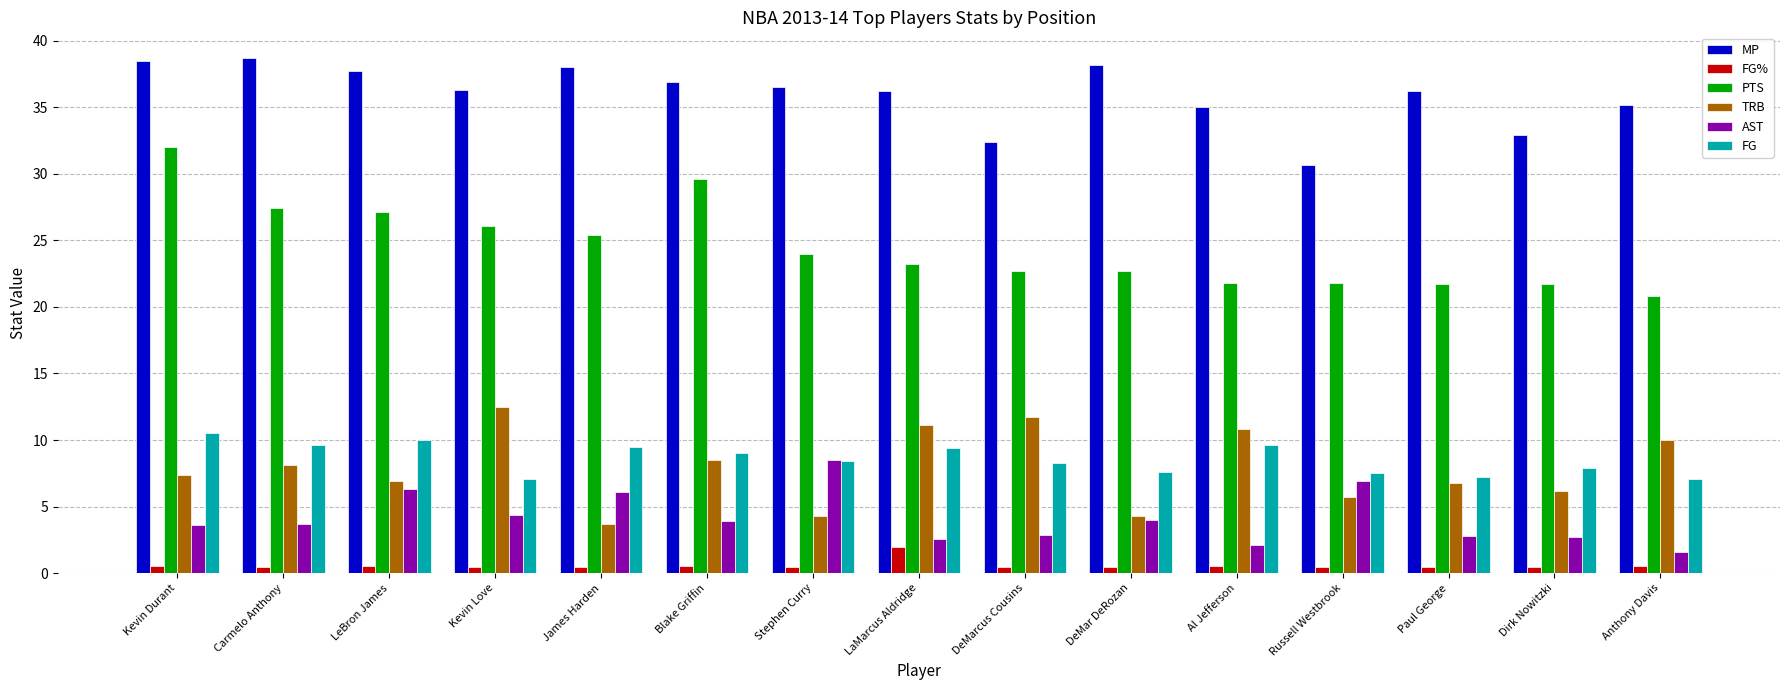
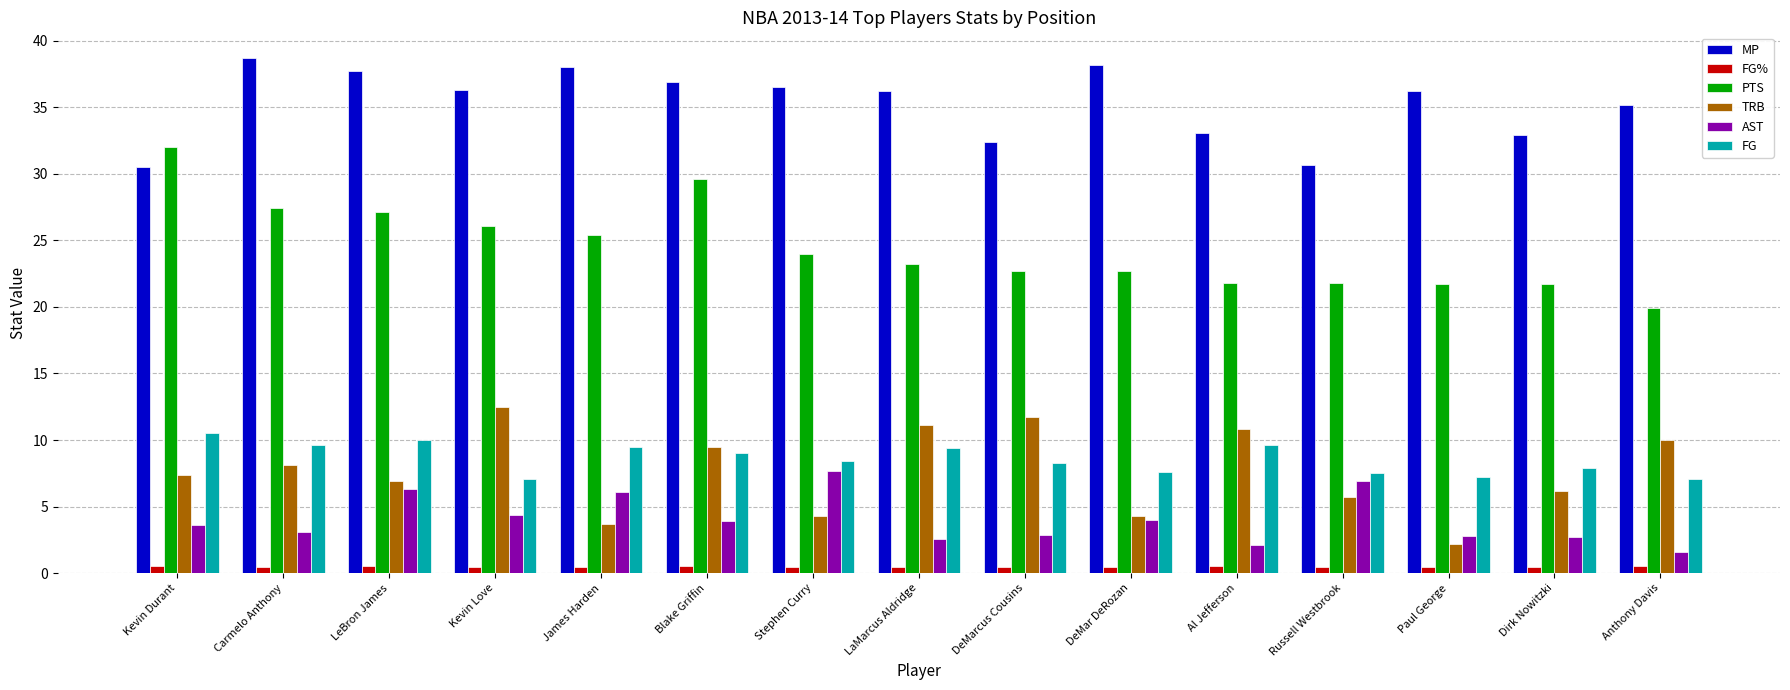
  {
    "MP": {
-     "Kevin Durant": 38.5,
+     "Kevin Durant": 30.5,
      "Carmelo Anthony": 38.7,
      "LeBron James": 37.7,
      "Kevin Love": 36.3,
      "James Harden": 38.0,
      "Blake Griffin": 36.9,
      "Stephen Curry": 36.5,
      "LaMarcus Aldridge": 36.2,
      "DeMarcus Cousins": 32.4,
      "DeMar DeRozan": 38.2,
-     "Al Jefferson": 35.0,
+     "Al Jefferson": 33.1,
      "Russell Westbrook": 30.7,
      "Paul George": 36.2,
      "Dirk Nowitzki": 32.9,
      "Anthony Davis": 35.2
    },
    "FG%": {
      "Kevin Durant": 0.5,
      "Carmelo Anthony": 0.5,
      "LeBron James": 0.6,
      "Kevin Love": 0.5,
      "James Harden": 0.5,
      "Blake Griffin": 0.5,
      "Stephen Curry": 0.5,
-     "LaMarcus Aldridge": 2.0,
+     "LaMarcus Aldridge": 0.5,
      "DeMarcus Cousins": 0.5,
      "DeMar DeRozan": 0.4,
      "Al Jefferson": 0.5,
      "Russell Westbrook": 0.4,
      "Paul George": 0.4,
      "Dirk Nowitzki": 0.5,
      "Anthony Davis": 0.5
    },
    "PTS": {
      "Kevin Durant": 32.0,
      "Carmelo Anthony": 27.4,
      "LeBron James": 27.1,
      "Kevin Love": 26.1,
      "James Harden": 25.4,
      "Blake Griffin": 29.6,
      "Stephen Curry": 24.0,
      "LaMarcus Aldridge": 23.2,
      "DeMarcus Cousins": 22.7,
      "DeMar DeRozan": 22.7,
      "Al Jefferson": 21.8,
      "Russell Westbrook": 21.8,
      "Paul George": 21.7,
      "Dirk Nowitzki": 21.7,
-     "Anthony Davis": 20.8
+     "Anthony Davis": 19.9
    },
    "TRB": {
      "Kevin Durant": 7.4,
      "Carmelo Anthony": 8.1,
      "LeBron James": 6.9,
      "Kevin Love": 12.5,
      "James Harden": 3.7,
-     "Blake Griffin": 8.5,
+     "Blake Griffin": 9.5,
      "Stephen Curry": 4.3,
      "LaMarcus Aldridge": 11.1,
      "DeMarcus Cousins": 11.7,
      "DeMar DeRozan": 4.3,
      "Al Jefferson": 10.8,
      "Russell Westbrook": 5.7,
-     "Paul George": 6.8,
+     "Paul George": 2.2,
      "Dirk Nowitzki": 6.2,
      "Anthony Davis": 10.0
    },
    "AST": {
      "Kevin Durant": 3.6,
-     "Carmelo Anthony": 3.7,
+     "Carmelo Anthony": 3.1,
      "LeBron James": 6.3,
      "Kevin Love": 4.4,
      "James Harden": 6.1,
      "Blake Griffin": 3.9,
-     "Stephen Curry": 8.5,
+     "Stephen Curry": 7.7,
      "LaMarcus Aldridge": 2.6,
      "DeMarcus Cousins": 2.9,
      "DeMar DeRozan": 4.0,
      "Al Jefferson": 2.1,
      "Russell Westbrook": 6.9,
      "Paul George": 2.8,
      "Dirk Nowitzki": 2.7,
      "Anthony Davis": 1.6
    },
    "FG": {
      "Kevin Durant": 10.5,
      "Carmelo Anthony": 9.6,
      "LeBron James": 10.0,
      "Kevin Love": 7.1,
      "James Harden": 9.5,
      "Blake Griffin": 9.0,
      "Stephen Curry": 8.4,
      "LaMarcus Aldridge": 9.4,
      "DeMarcus Cousins": 8.3,
      "DeMar DeRozan": 7.6,
      "Al Jefferson": 9.6,
      "Russell Westbrook": 7.5,
      "Paul George": 7.2,
      "Dirk Nowitzki": 7.9,
      "Anthony Davis": 7.1
    }
  }
